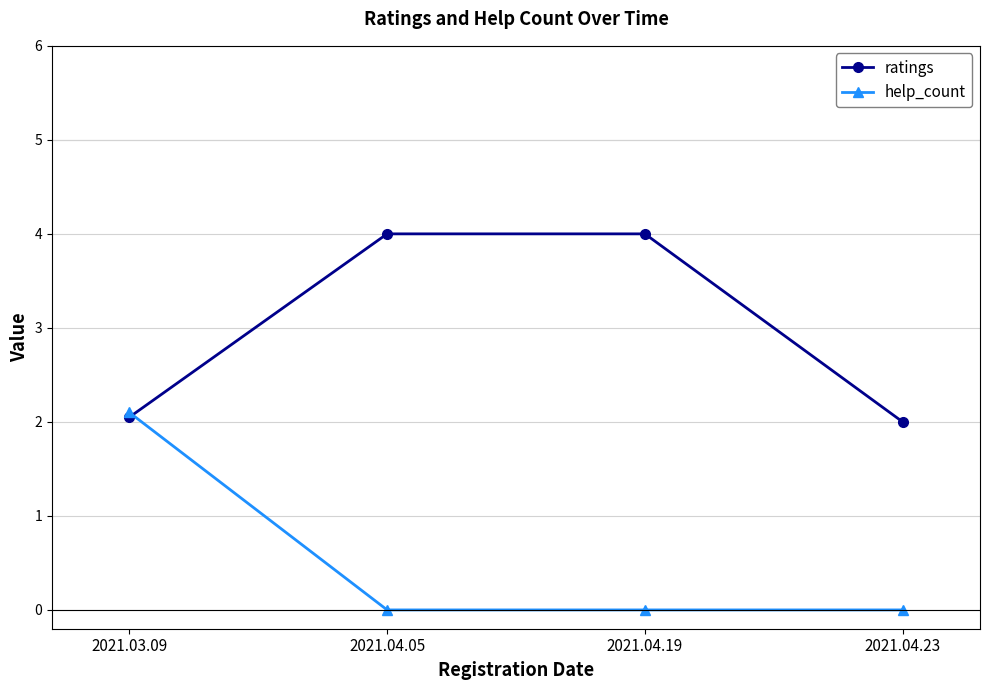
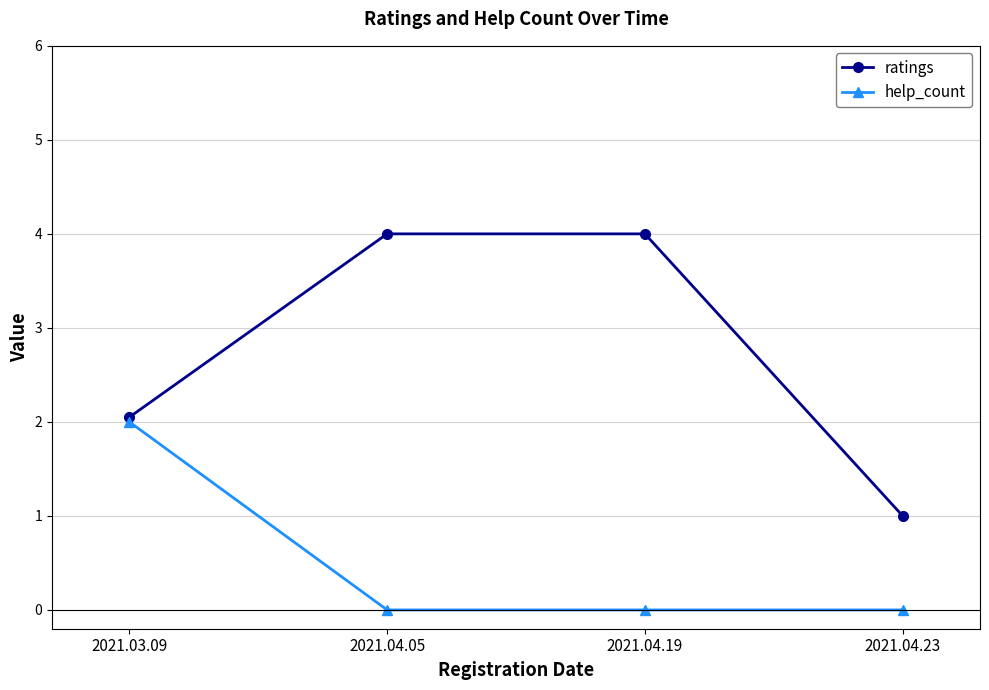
  {
    "ratings": {
      "2021.03.09": 2.1,
      "2021.04.05": 4,
      "2021.04.19": 4,
-     "2021.04.23": 2
+     "2021.04.23": 1
    },
    "help_count": {
-     "2021.03.09": 2.1,
+     "2021.03.09": 2.0,
      "2021.04.05": 0.0,
      "2021.04.19": 0.0,
      "2021.04.23": 0.0
    }
  }
